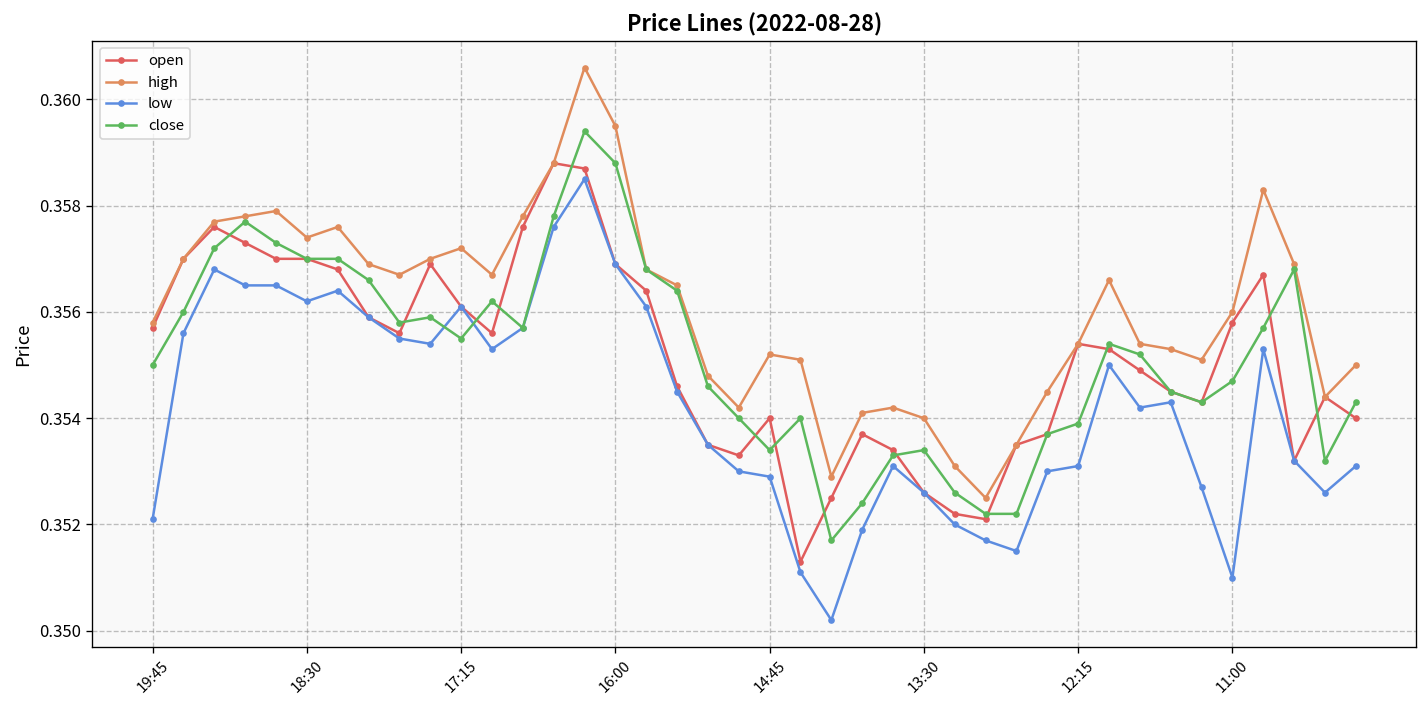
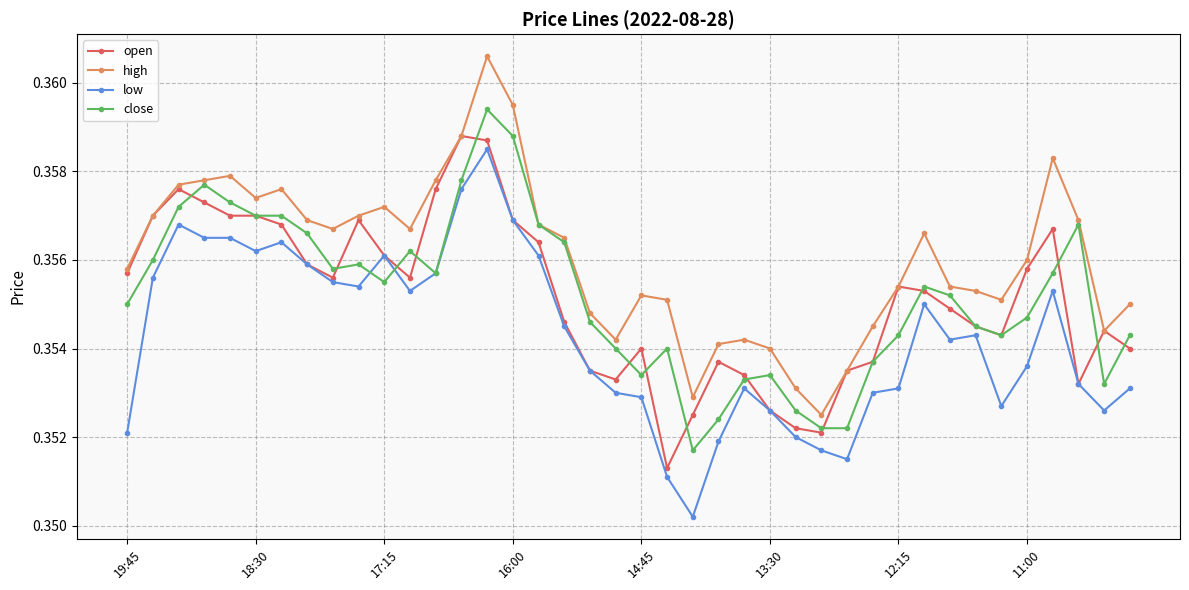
  {
    "low": {
      "19:45": 0.3521,
      "18:30": 0.3562,
      "14:45": 0.3529,
      "12:15": 0.3531,
-     "11:00": 0.3510
+     "11:00": 0.3536
    },
    "close": {
      "19:45": 0.3550,
      "17:15": 0.3555,
      "16:00": 0.3588,
      "14:45": 0.3534,
      "13:30": 0.3534,
-     "12:15": 0.3539,
+     "12:15": 0.3543,
      "11:00": 0.3547
    }
  }
